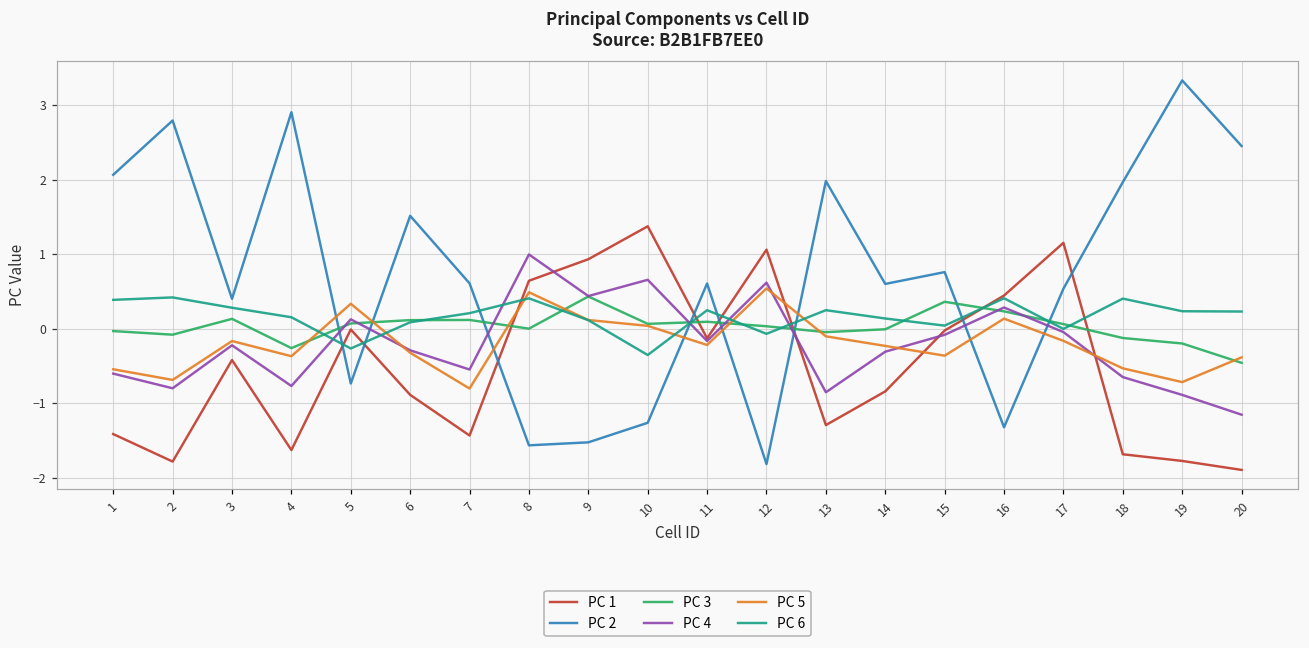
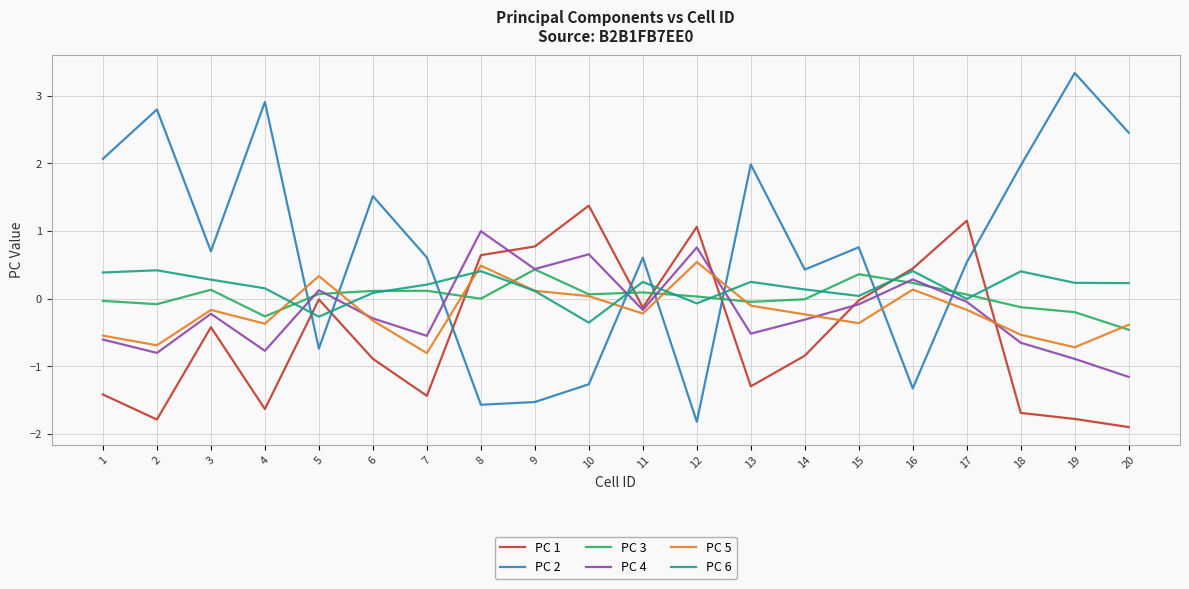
  {
    "PC 1": {
      "1": -1.4,
      "2": -1.8,
      "3": -0.4,
      "4": -1.6,
      "5": 0.0,
      "6": -0.9,
      "7": -1.4,
      "8": 0.6,
-     "9": 0.9,
+     "9": 0.8,
      "10": 1.4,
      "12": 1.1,
      "13": -1.3,
      "14": -0.8,
      "15": 0.0,
      "17": 1.2,
      "18": -1.7,
      "19": -1.8,
      "20": -1.9
    },
    "PC 2": {
      "1": 2.1,
      "2": 2.8,
-     "3": 0.4,
+     "3": 0.7,
      "4": 2.9,
      "5": -0.7,
      "6": 1.5,
      "7": 0.6,
      "8": -1.6,
      "9": -1.5,
      "10": -1.3,
      "11": 0.6,
      "12": -1.8,
      "13": 2.0,
-     "14": 0.6,
+     "14": 0.4,
      "15": 0.8,
      "16": -1.3,
      "17": 0.5,
      "18": 2.0,
      "19": 3.3,
      "20": 2.5
    },
    "PC 4": {
      "1": -0.6,
      "2": -0.8,
      "3": -0.2,
      "4": -0.8,
      "5": 0.1,
      "7": -0.5,
      "8": 1.0,
      "10": 0.7,
-     "12": 0.6,
-     "13": -0.9,
+     "12": 0.8,
+     "13": -0.5,
      "14": -0.3,
      "15": -0.1,
      "16": 0.3,
      "17": 0.0,
      "18": -0.6,
      "19": -0.9,
      "20": -1.2
    },
    "PC 5": {
      "1": -0.5,
      "2": -0.7,
      "3": -0.2,
      "4": -0.4,
      "5": 0.3,
      "7": -0.8,
      "8": 0.5,
      "11": -0.2,
      "12": 0.5,
      "13": -0.1,
      "14": -0.2,
      "15": -0.4,
      "16": 0.1,
      "17": -0.2,
      "18": -0.5,
      "19": -0.7,
      "20": -0.4
    }
  }
